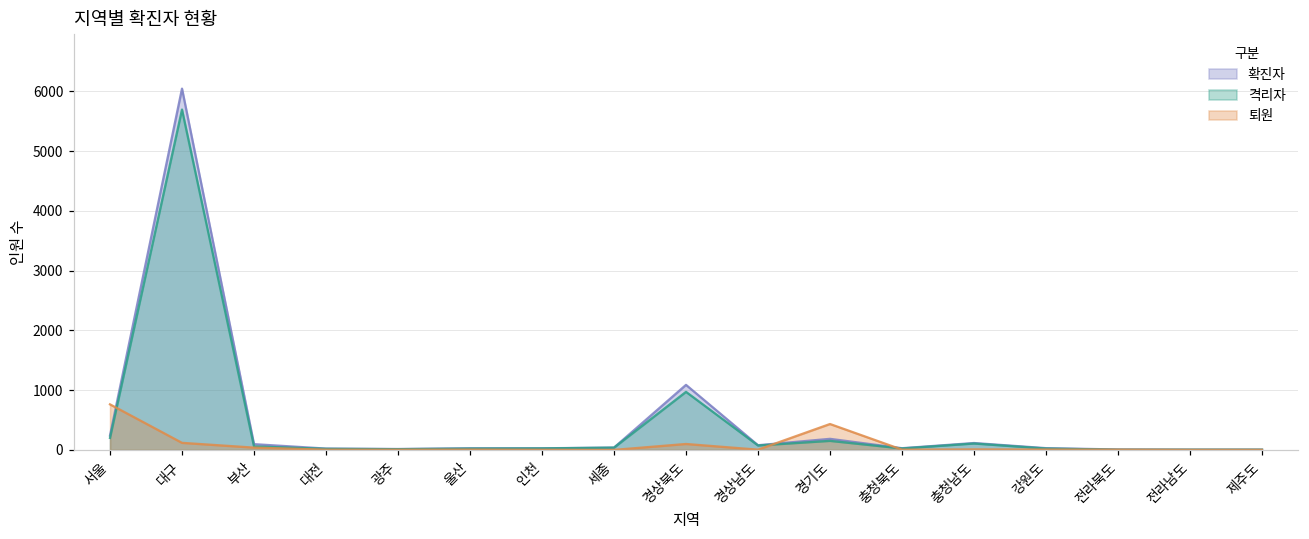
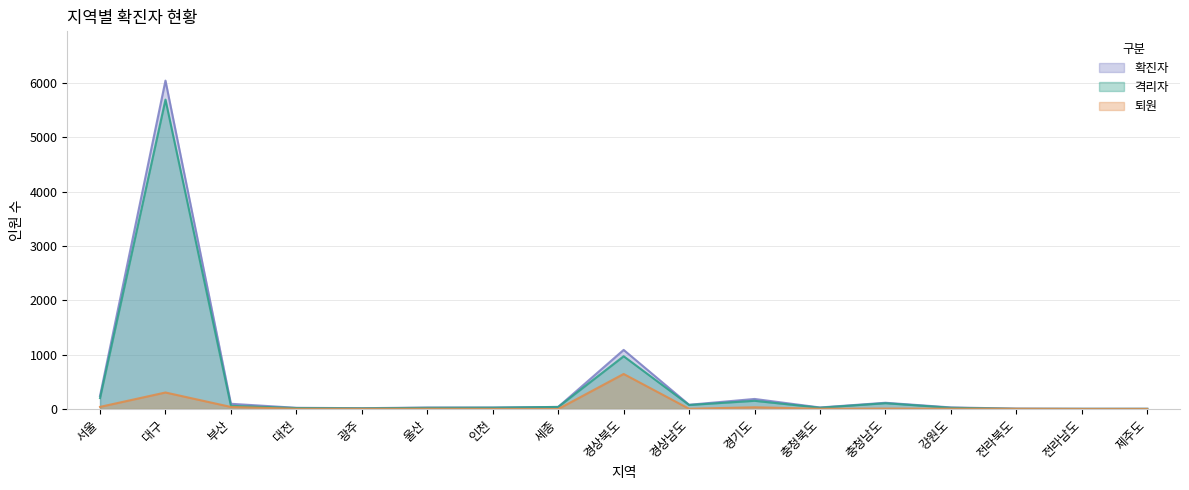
  {
    "퇴원": {
-     "서울": 800,
-     "대구": 100,
-     "경상북도": 100,
+     "서울": 0,
+     "대구": 300,
+     "경상북도": 600,
      "경상남도": 0,
-     "경기도": 400,
+     "경기도": 0,
      "충청남도": 0
    }
  }
